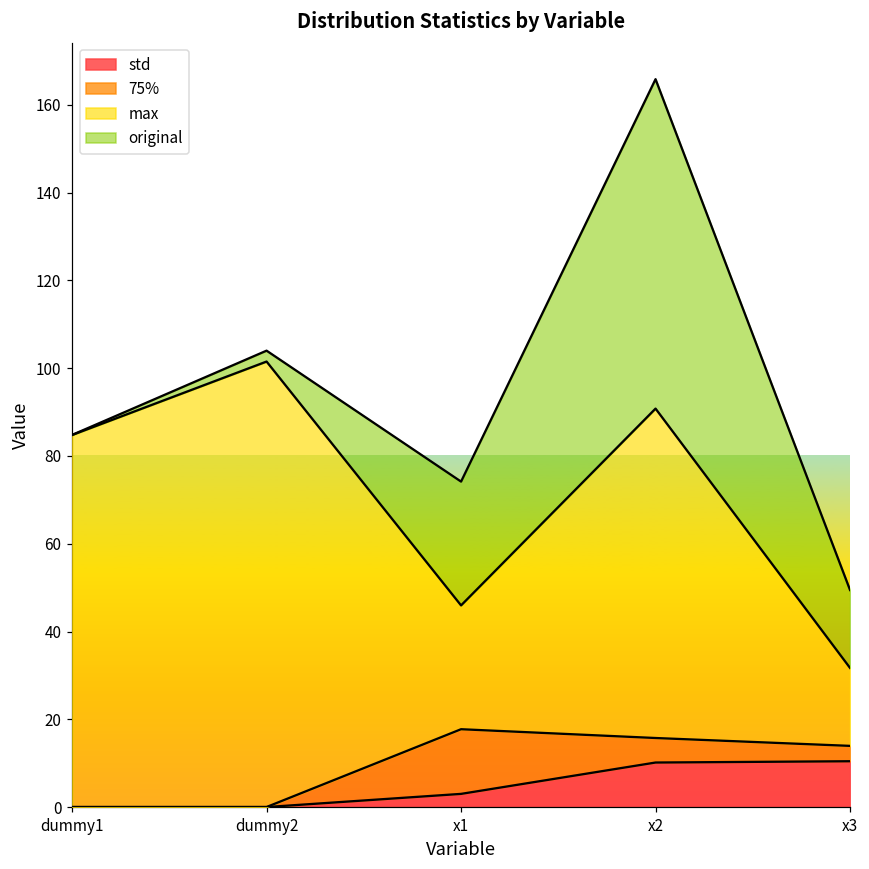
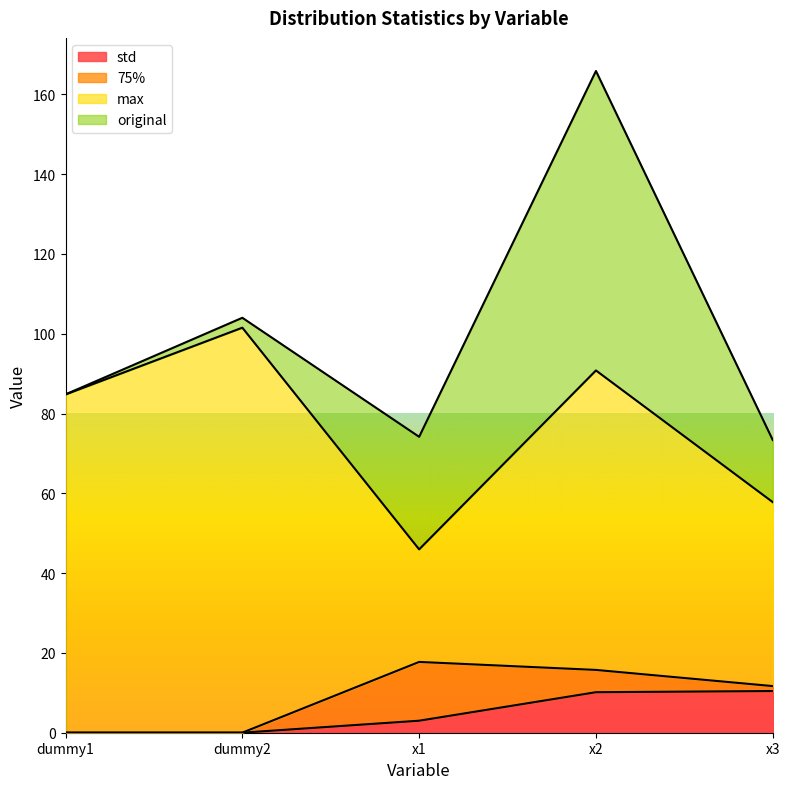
  {
    "std": {
      "x1": 3,
      "x2": 10,
      "x3": 10
    },
    "75%": {
      "x1": 15,
      "x2": 6,
-     "x3": 3
+     "x3": 1
    },
    "max": {
      "dummy2": 101,
      "x1": 28,
      "x2": 75,
-     "x3": 18
+     "x3": 46
    },
    "original": {
      "dummy2": 2,
      "x1": 28,
      "x2": 75,
-     "x3": 18
+     "x3": 16
    }
  }
